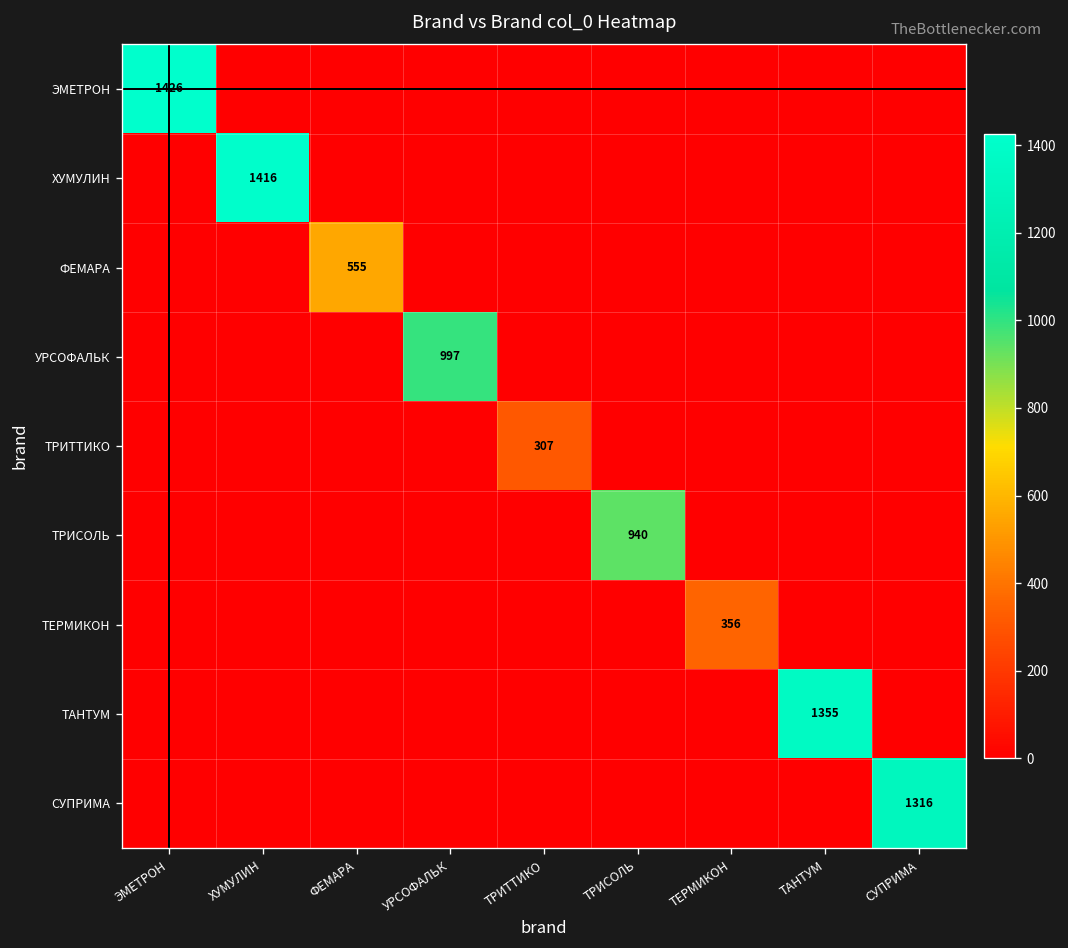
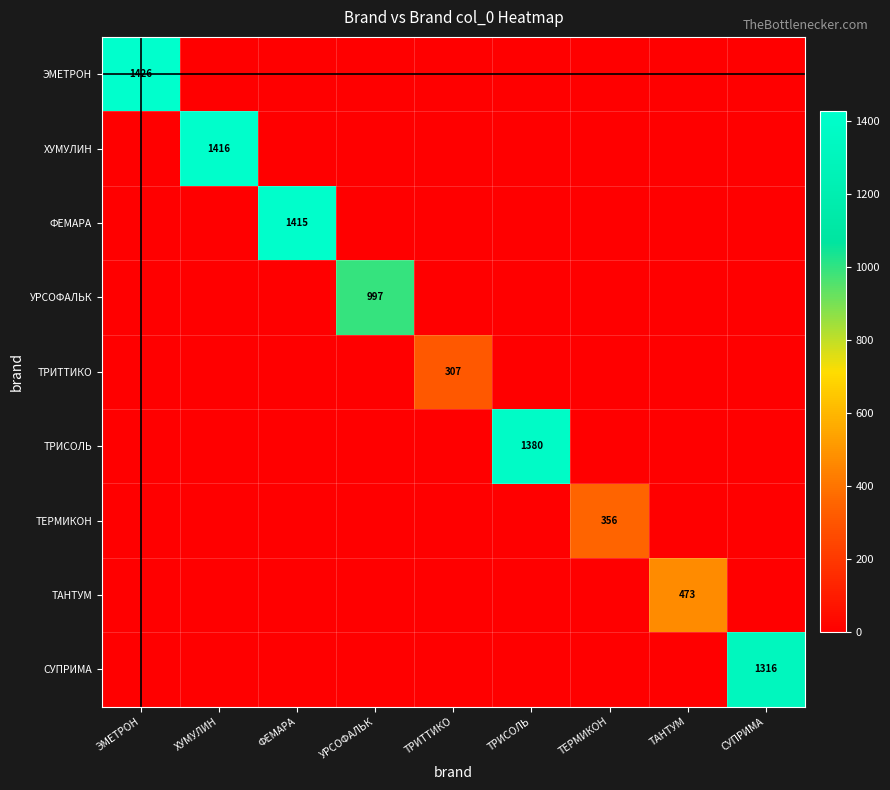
  {
    "ЭМЕТРОН": {
      "ЭМЕТРОН": 1426
    },
    "ХУМУЛИН": {
      "ХУМУЛИН": 1416
    },
    "ФЕМАРА": {
-     "ФЕМАРА": 555
+     "ФЕМАРА": 1415
    },
    "УРСОФАЛЬК": {
      "УРСОФАЛЬК": 997
    },
    "ТРИТТИКО": {
      "ТРИТТИКО": 307
    },
    "ТРИСОЛЬ": {
-     "ТРИСОЛЬ": 940
+     "ТРИСОЛЬ": 1380
    },
    "ТЕРМИКОН": {
      "ТЕРМИКОН": 356
    },
    "ТАНТУМ": {
-     "ТАНТУМ": 1355
+     "ТАНТУМ": 473
    },
    "СУПРИМА": {
      "СУПРИМА": 1316
    }
  }
